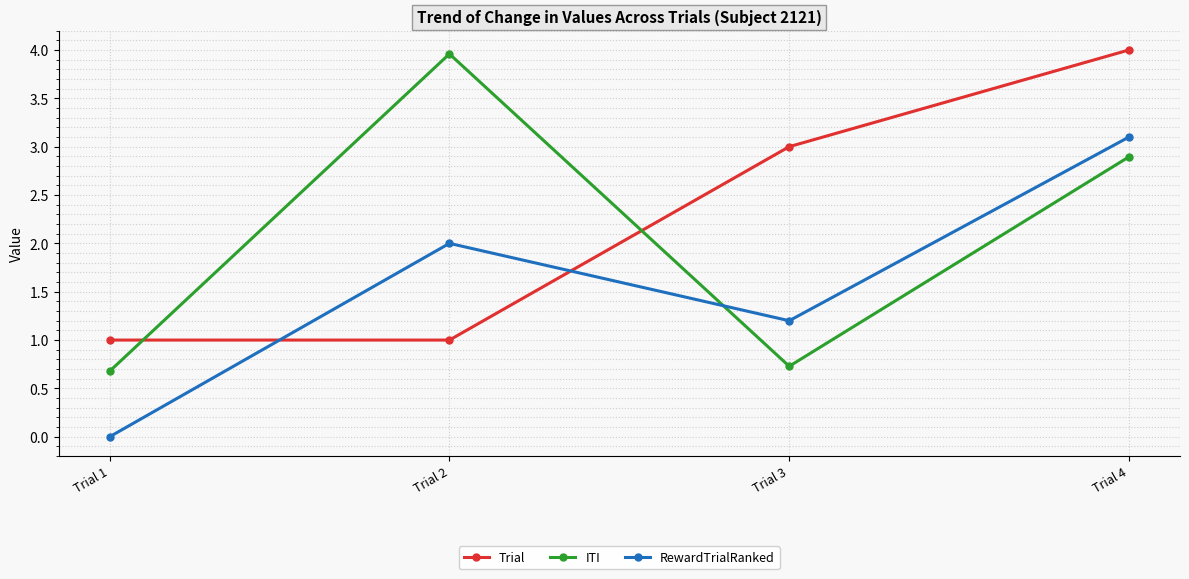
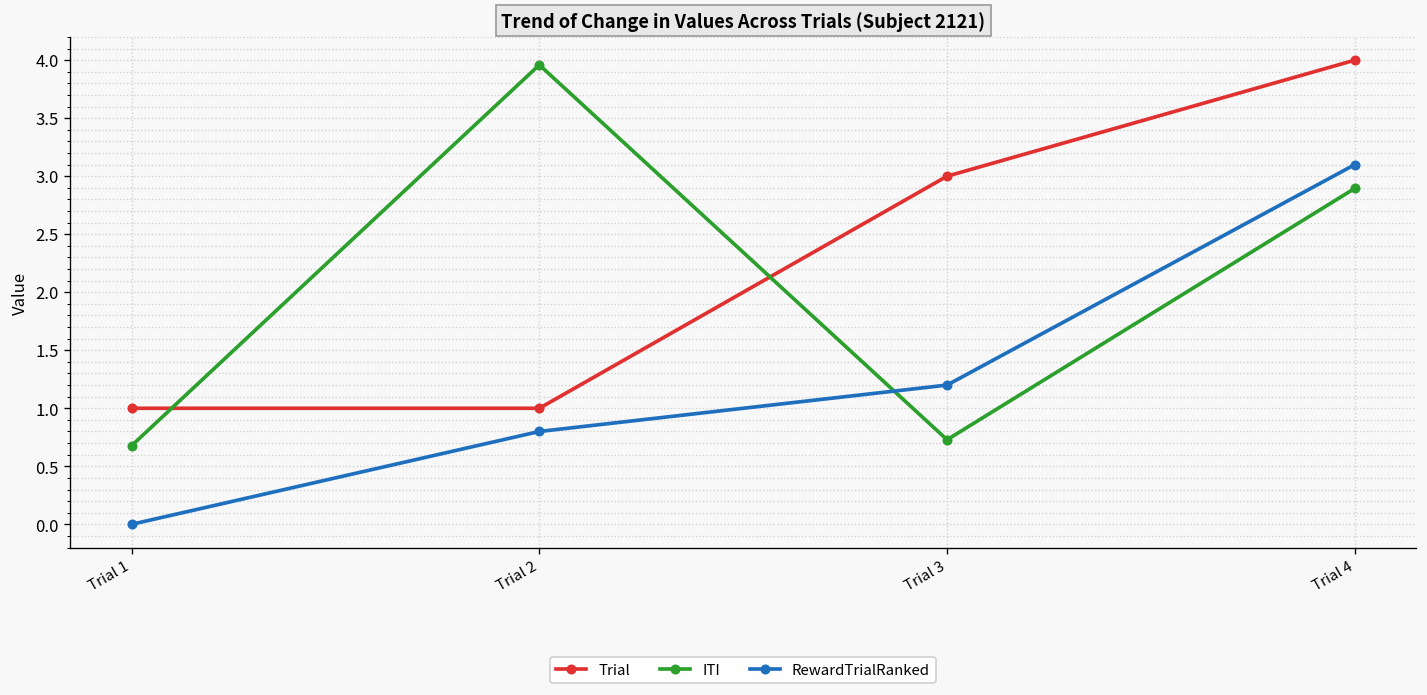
  {
    "Trial": {
      "Trial 1": 1.0,
      "Trial 2": 1.0,
      "Trial 3": 3.0,
      "Trial 4": 4.0
    },
    "ITI": {
      "Trial 1": 0.7,
      "Trial 2": 4.0,
      "Trial 3": 0.7,
      "Trial 4": 2.9
    },
    "RewardTrialRanked": {
      "Trial 1": 0.0,
-     "Trial 2": 2.0,
+     "Trial 2": 0.8,
      "Trial 3": 1.2,
      "Trial 4": 3.1
    }
  }
